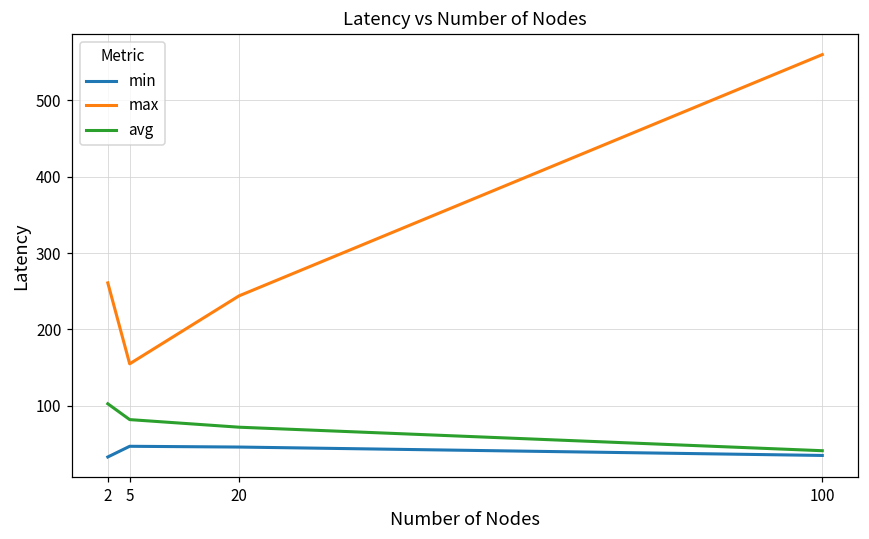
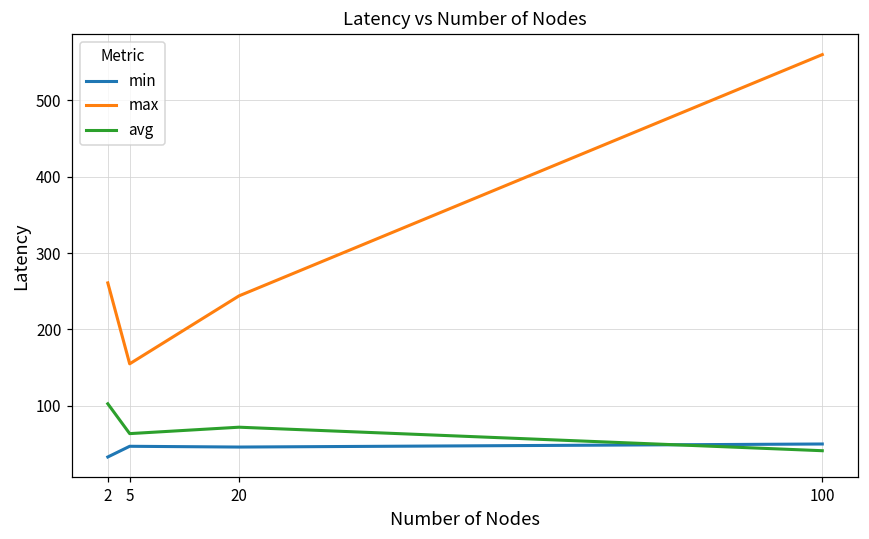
  {
    "min": {
      "2": 30,
      "5": 50,
      "20": 50,
-     "100": 40
+     "100": 50
    },
    "max": {
      "2": 260,
      "5": 160,
      "20": 240,
      "100": 560
    },
    "avg": {
      "2": 100,
-     "5": 80,
+     "5": 60,
      "20": 70,
      "100": 40
    }
  }
